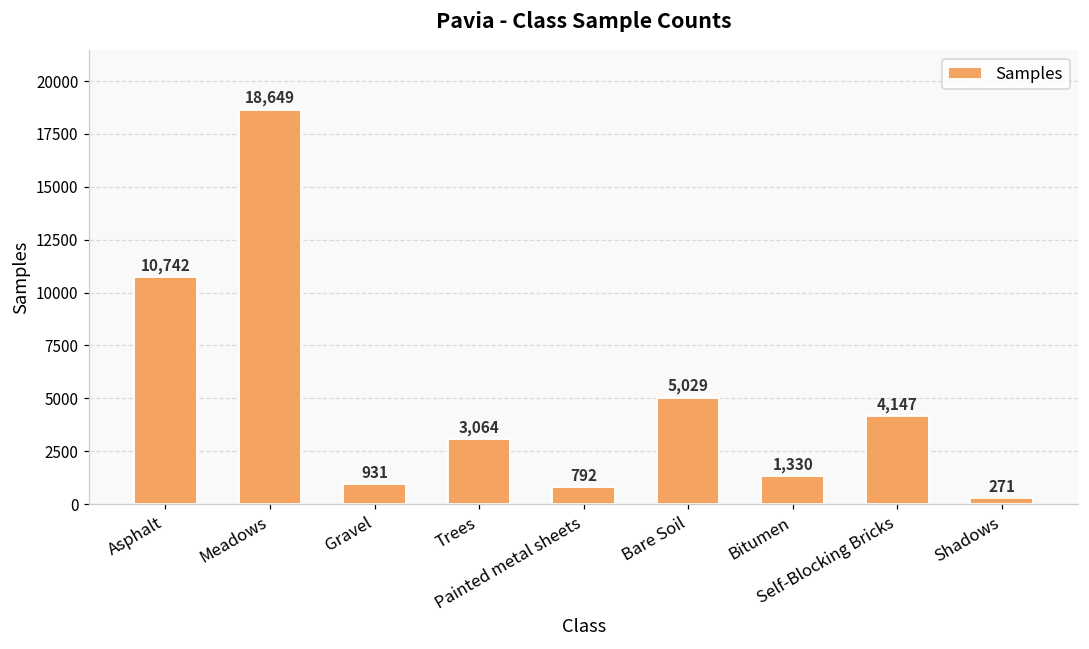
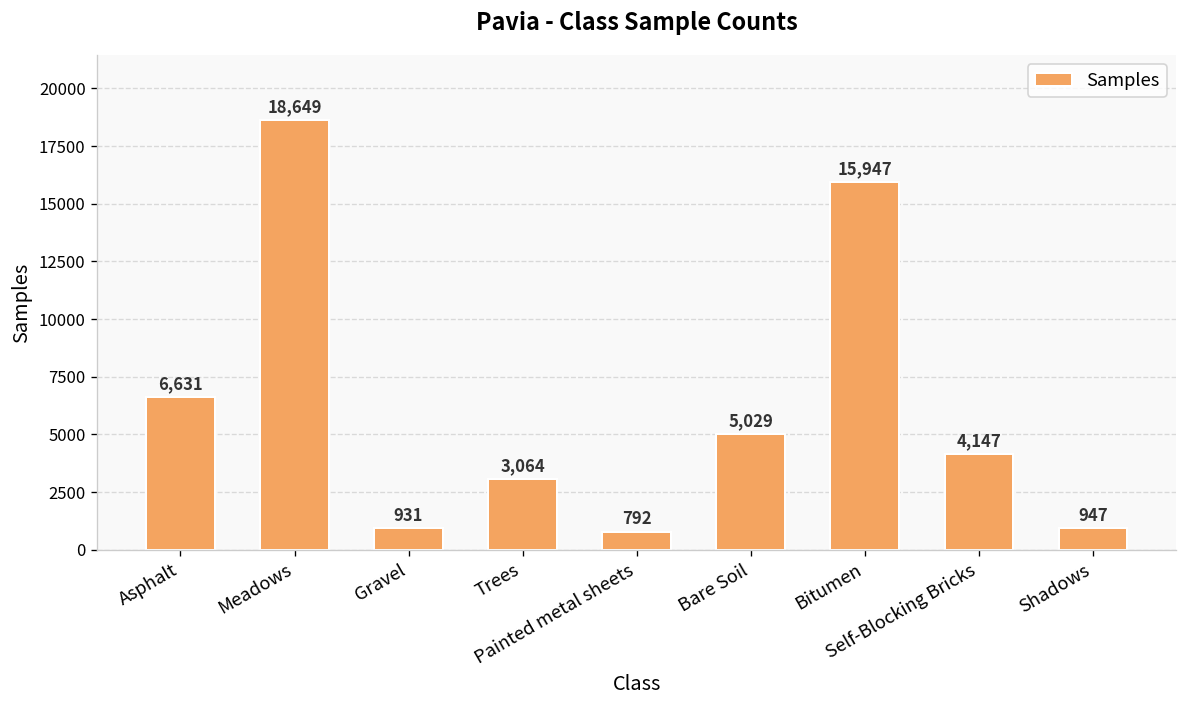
  {
-   "Asphalt": "10,742",
+   "Asphalt": "6,631",
    "Meadows": "18,649",
    "Gravel": "931",
    "Trees": "3,064",
    "Painted metal sheets": "792",
    "Bare Soil": "5,029",
-   "Bitumen": "1,330",
+   "Bitumen": "15,947",
    "Self-Blocking Bricks": "4,147",
-   "Shadows": "271"
+   "Shadows": "947"
  }
